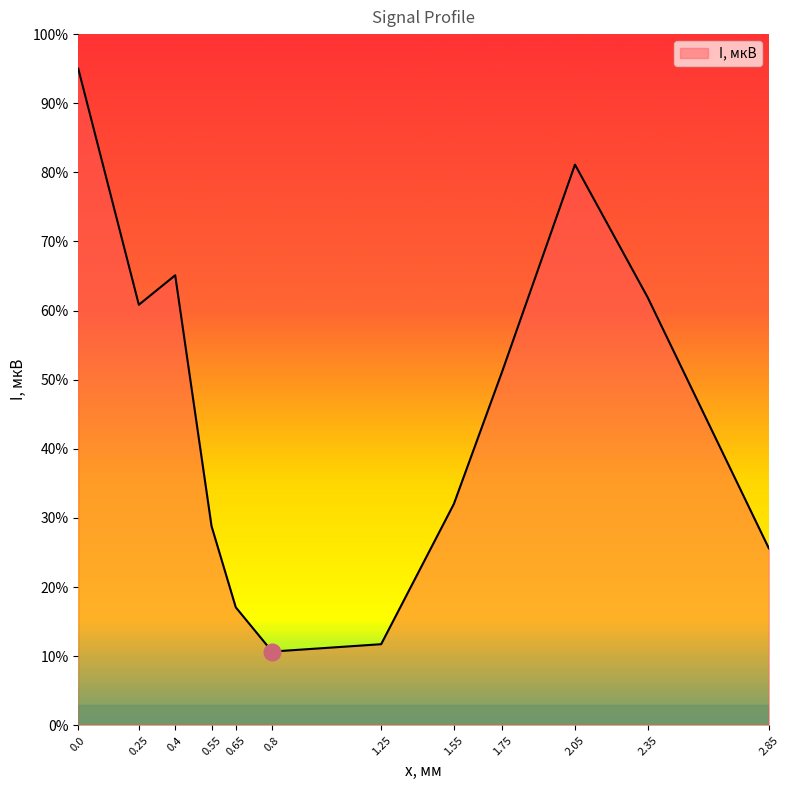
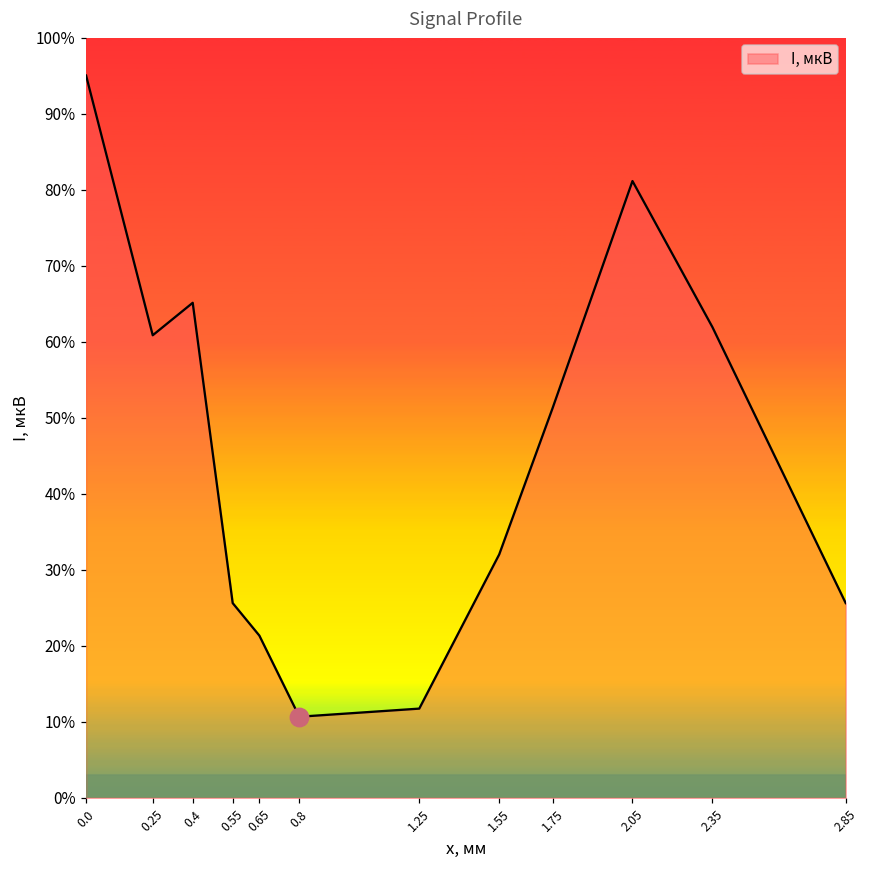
  {
    "I, мкВ": {
      "0.0": "95%",
      "0.25": "61%",
      "0.4": "65%",
-     "0.55": "29%",
-     "0.65": "17%",
+     "0.55": "26%",
+     "0.65": "21%",
      "1.25": "12%",
      "1.55": "32%",
      "1.75": "51%",
      "2.05": "81%",
      "2.35": "62%",
      "2.85": "26%"
    }
  }
